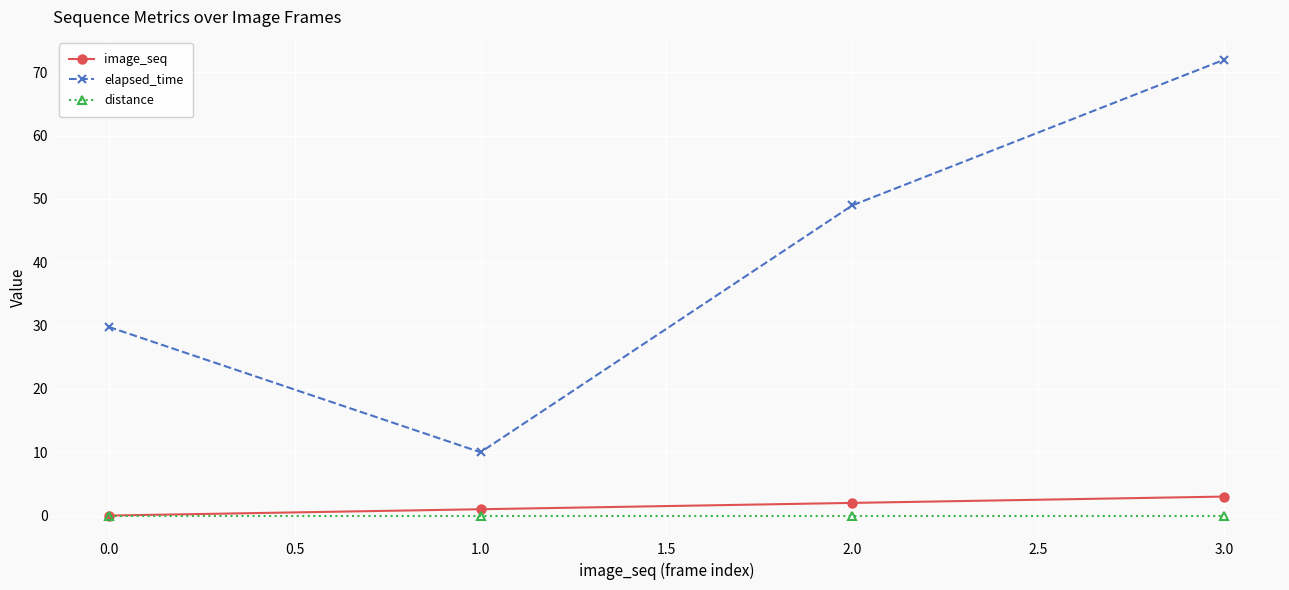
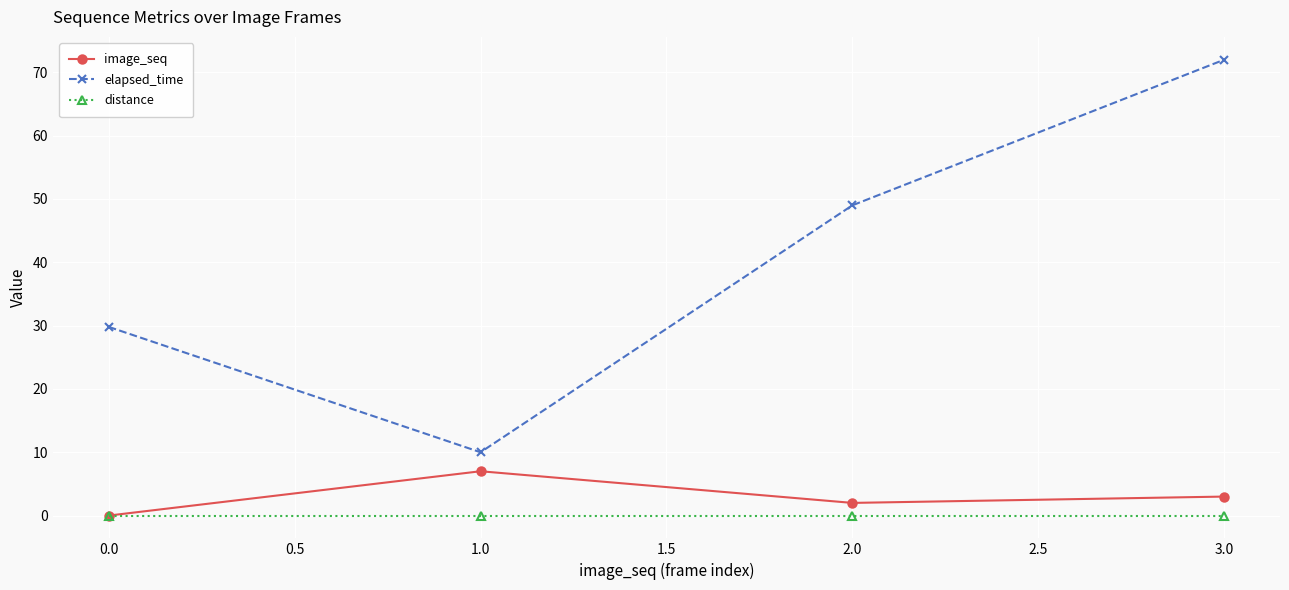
  {
    "image_seq": {
-     "1.0": 1,
+     "1.0": 7,
      "2.0": 2,
      "3.0": 3
    },
    "elapsed_time": {
      "0.0": 30,
      "1.0": 10,
      "2.0": 49,
      "3.0": 72
    },
    "distance": {
      "1.0": 0,
      "2.0": 0,
      "3.0": 0
    }
  }
